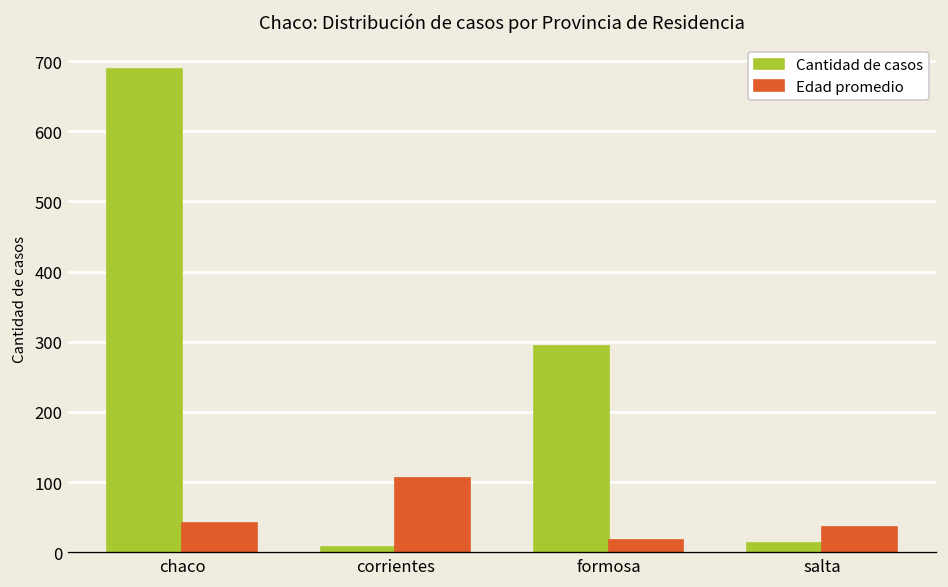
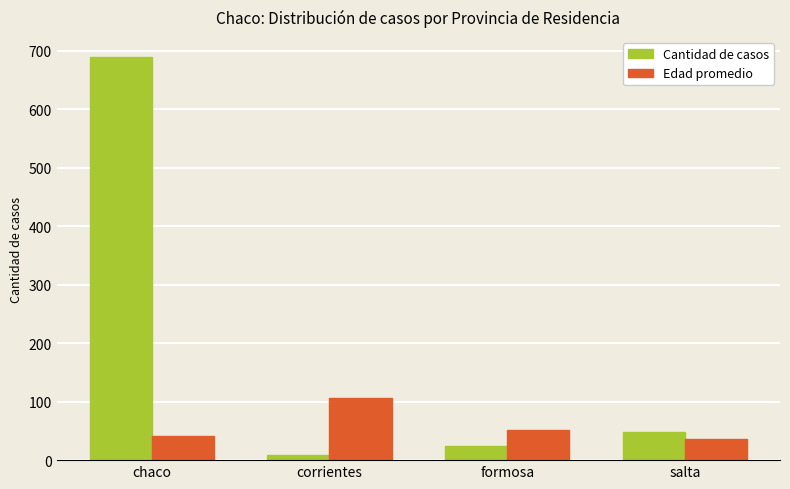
  {
    "Cantidad de casos": {
      "chaco": 690,
      "corrientes": 10,
-     "formosa": 290,
-     "salta": 10
+     "formosa": 30,
+     "salta": 50
    },
    "Edad promedio": {
      "chaco": 40,
      "corrientes": 110,
-     "formosa": 20,
+     "formosa": 50,
      "salta": 40
    }
  }
